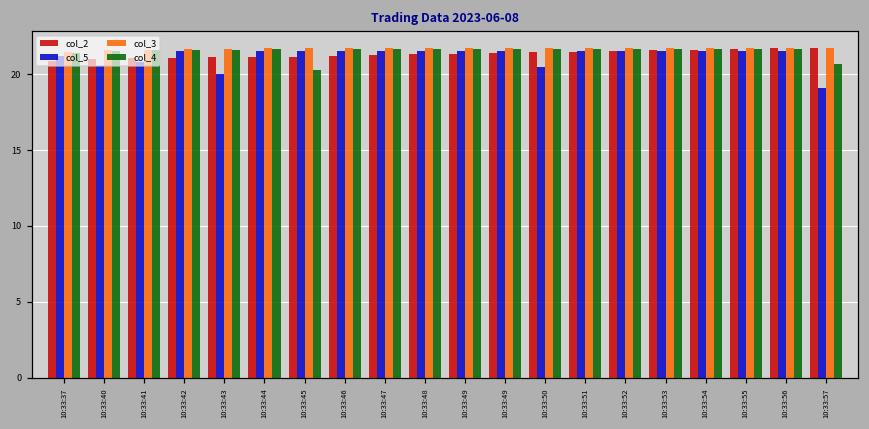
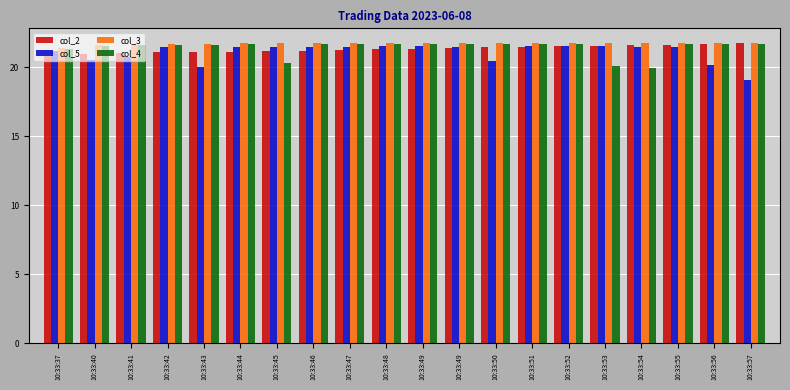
  {
    "col_2": {
      "10:33:42": 21.1,
      "10:33:43": 21.1,
      "10:33:44": 21.1,
      "10:33:45": 21.2,
      "10:33:46": 21.2,
      "10:33:47": 21.3,
      "10:33:48": 21.3,
      "10:33:50": 21.4,
      "10:33:51": 21.5,
      "10:33:52": 21.5,
      "10:33:53": 21.6,
      "10:33:54": 21.6,
      "10:33:55": 21.7,
      "10:33:56": 21.7,
      "10:33:57": 21.8
    },
    "col_5": {
      "10:33:42": 21.5,
      "10:33:43": 20.0,
      "10:33:44": 21.5,
      "10:33:45": 21.5,
      "10:33:46": 21.5,
      "10:33:47": 21.5,
      "10:33:48": 21.6,
      "10:33:50": 20.5,
      "10:33:51": 21.6,
      "10:33:52": 21.6,
      "10:33:53": 21.6,
      "10:33:54": 21.5,
      "10:33:55": 21.5,
-     "10:33:56": 21.5,
+     "10:33:56": 20.2,
      "10:33:57": 19.1
    },
    "col_3": {
      "10:33:42": 21.7,
      "10:33:43": 21.7,
      "10:33:44": 21.8,
      "10:33:45": 21.8,
      "10:33:46": 21.8,
      "10:33:47": 21.8,
      "10:33:48": 21.8,
      "10:33:50": 21.8,
      "10:33:51": 21.8,
      "10:33:52": 21.8,
      "10:33:53": 21.8,
      "10:33:54": 21.8,
      "10:33:55": 21.8,
      "10:33:56": 21.8,
      "10:33:57": 21.8
    },
    "col_4": {
      "10:33:42": 21.6,
      "10:33:43": 21.6,
      "10:33:44": 21.7,
      "10:33:45": 20.3,
      "10:33:46": 21.7,
      "10:33:47": 21.7,
      "10:33:48": 21.7,
      "10:33:50": 21.7,
      "10:33:51": 21.7,
      "10:33:52": 21.7,
-     "10:33:53": 21.7,
-     "10:33:54": 21.7,
+     "10:33:53": 20.1,
+     "10:33:54": 20.0,
      "10:33:55": 21.7,
      "10:33:56": 21.7,
-     "10:33:57": 20.7
+     "10:33:57": 21.7
    }
  }
